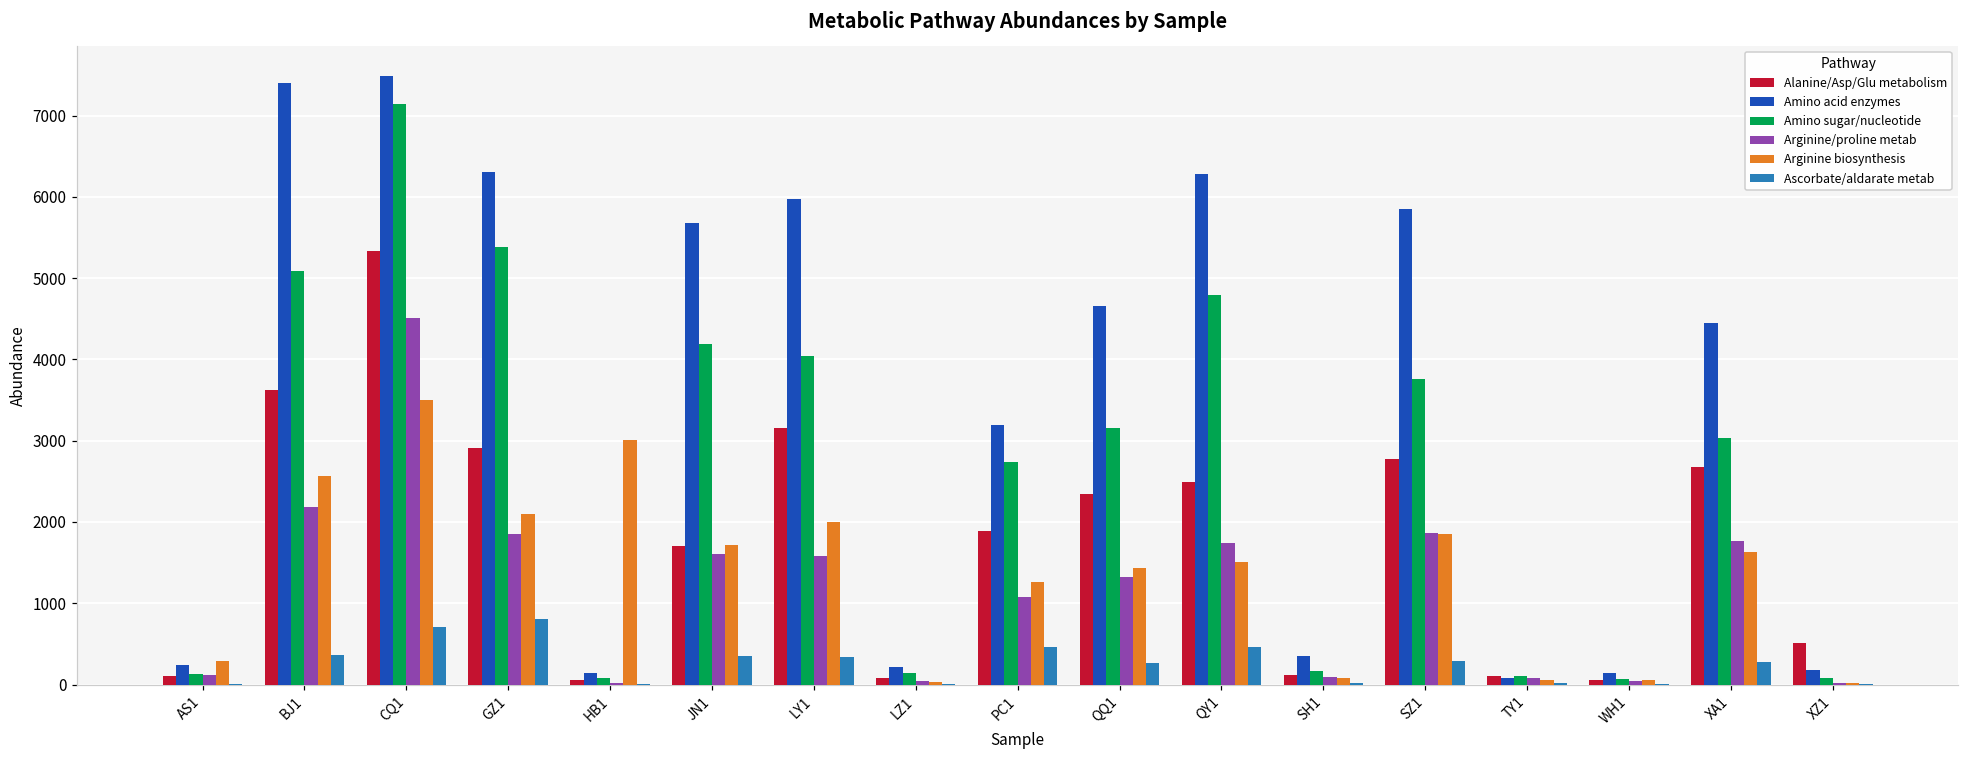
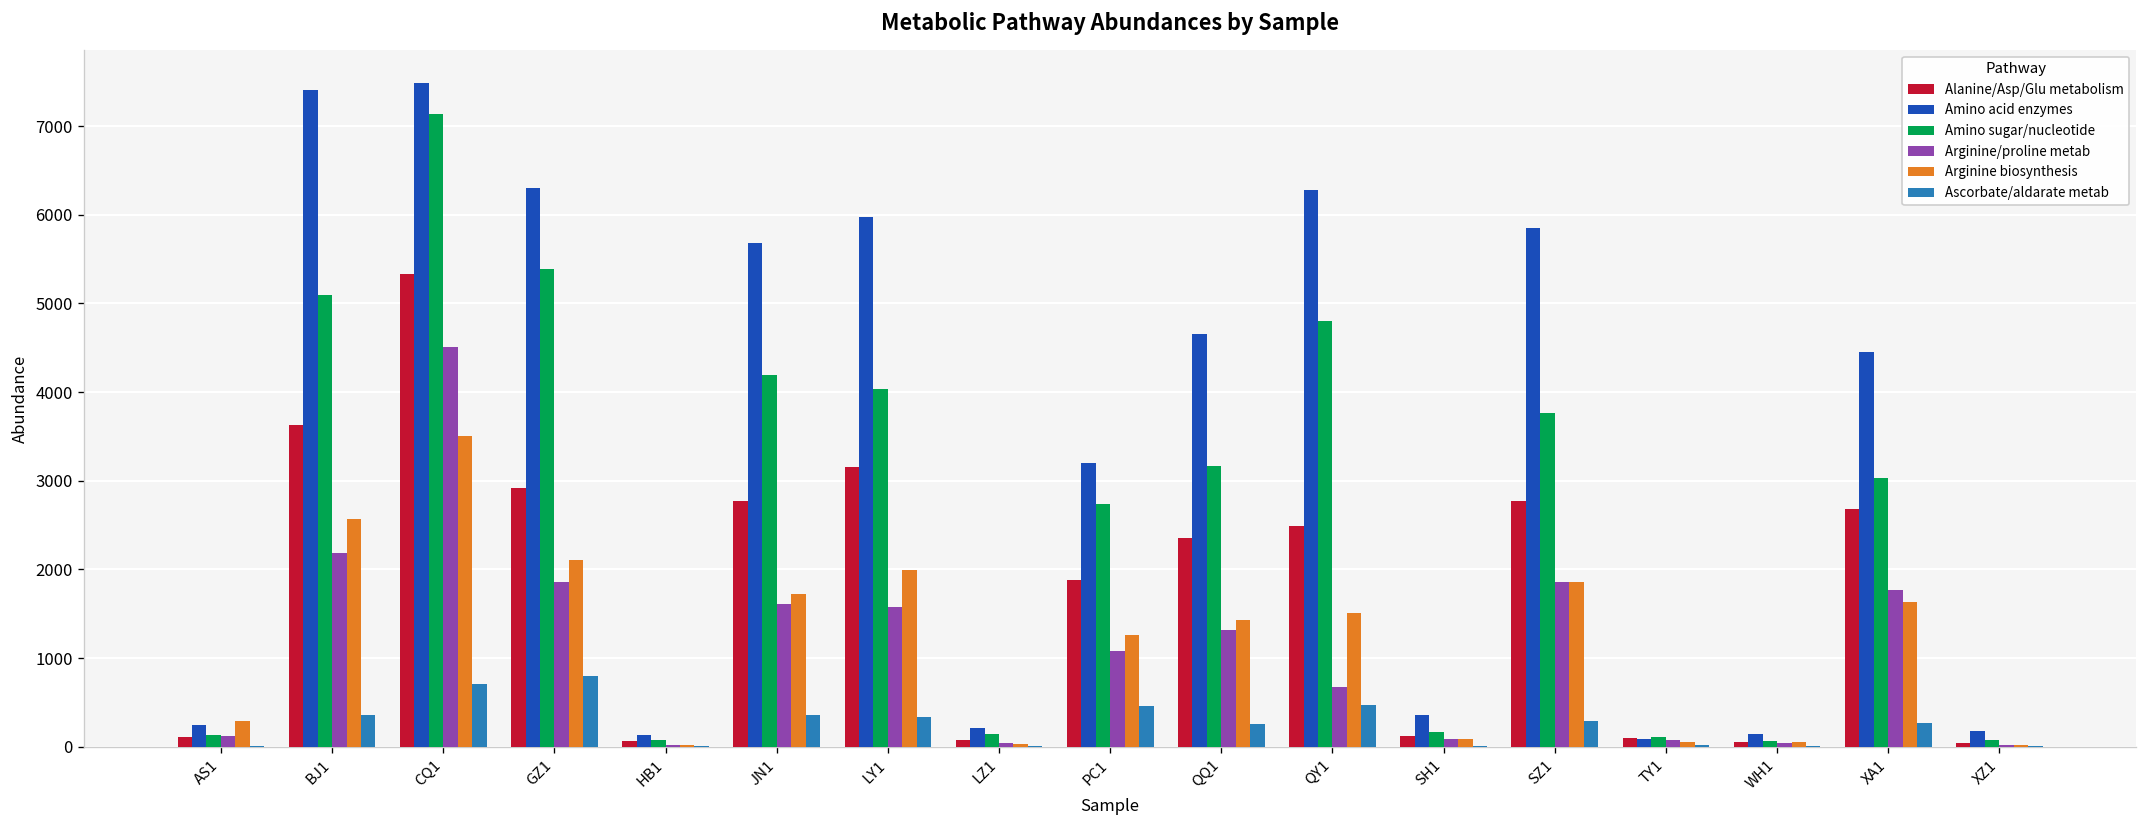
  {
    "Alanine/Asp/Glu metabolism": {
      "AS1": 100,
      "BJ1": 3600,
      "CQ1": 5300,
      "GZ1": 2900,
      "HB1": 100,
-     "JN1": 1700,
+     "JN1": 2800,
      "LY1": 3200,
      "LZ1": 100,
      "PC1": 1900,
      "QQ1": 2300,
      "QY1": 2500,
      "SH1": 100,
      "SZ1": 2800,
      "TY1": 100,
      "WH1": 100,
      "XA1": 2700,
-     "XZ1": 500
+     "XZ1": 0
    },
    "Amino sugar/nucleotide": {
      "AS1": 100,
      "BJ1": 5100,
      "CQ1": 7100,
      "GZ1": 5400,
      "HB1": 100,
      "JN1": 4200,
      "LY1": 4000,
      "LZ1": 100,
      "PC1": 2700,
      "QQ1": 3200,
      "QY1": 4800,
      "SH1": 200,
      "SZ1": 3800,
      "TY1": 100,
      "WH1": 100,
      "XA1": 3000,
      "XZ1": 100
    },
    "Arginine/proline metab": {
      "AS1": 100,
      "BJ1": 2200,
      "CQ1": 4500,
      "GZ1": 1900,
      "JN1": 1600,
      "LY1": 1600,
      "LZ1": 0,
      "PC1": 1100,
      "QQ1": 1300,
-     "QY1": 1700,
+     "QY1": 700,
      "SH1": 100,
      "SZ1": 1900,
      "TY1": 100,
      "WH1": 0,
      "XA1": 1800
    },
    "Arginine biosynthesis": {
      "AS1": 300,
      "BJ1": 2600,
      "CQ1": 3500,
      "GZ1": 2100,
-     "HB1": 3000,
+     "HB1": 0,
      "JN1": 1700,
      "LY1": 2000,
      "PC1": 1300,
      "QQ1": 1400,
      "QY1": 1500,
      "SH1": 100,
      "SZ1": 1900,
      "TY1": 100,
      "WH1": 100,
      "XA1": 1600
    }
  }
